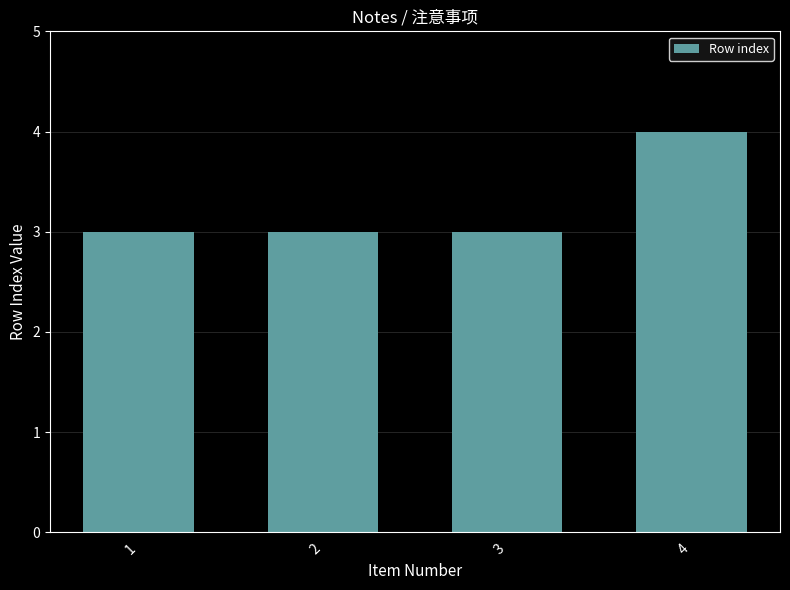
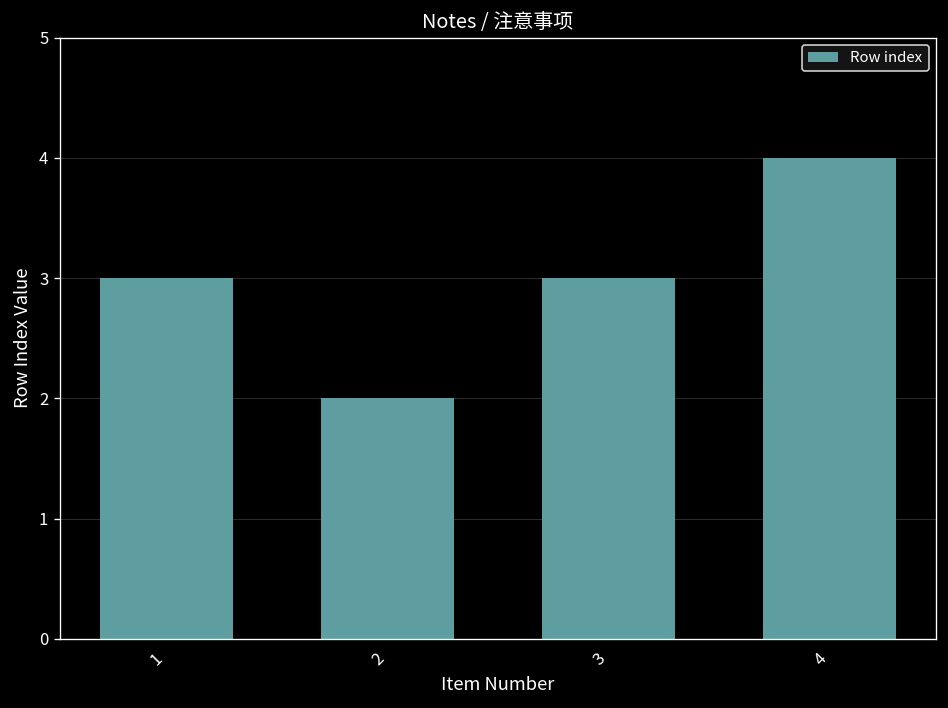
  {
    "1": 3,
-   "2": 3,
+   "2": 2,
    "3": 3,
    "4": 4
  }
